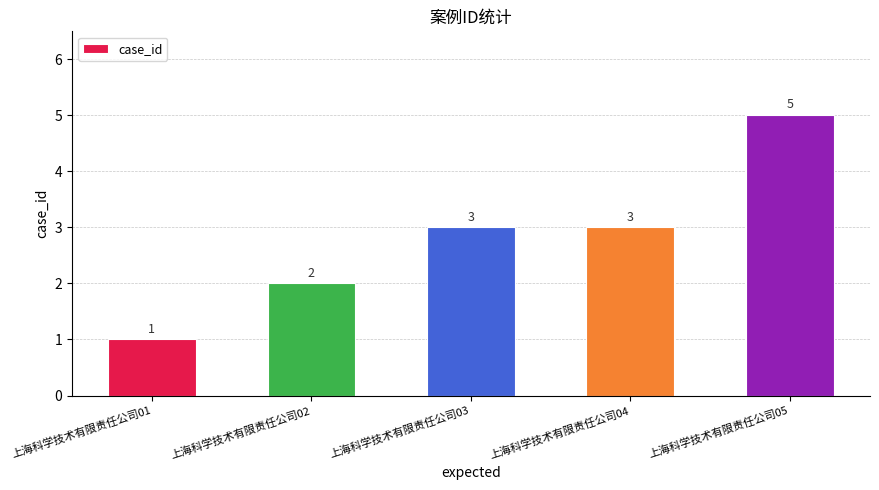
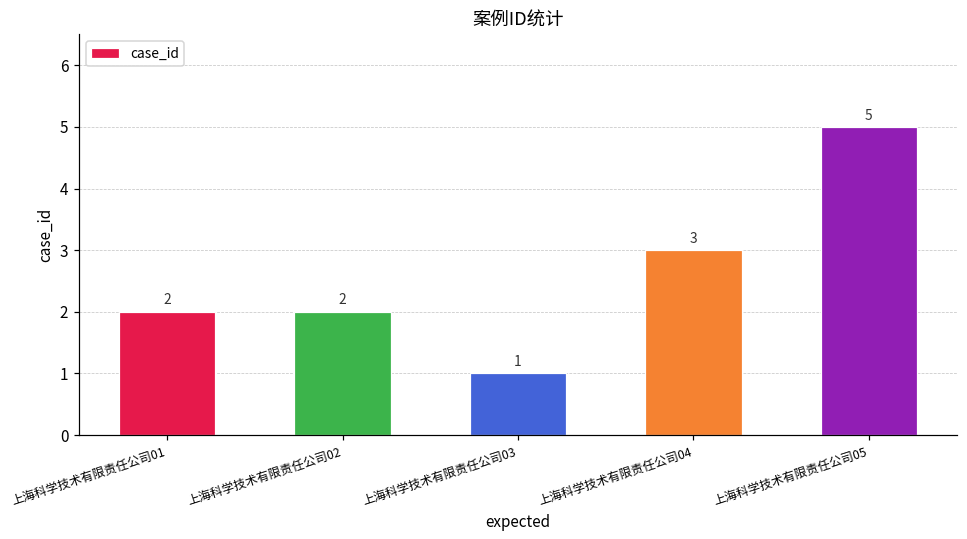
  {
-   "上海科学技术有限责任公司01": 1,
+   "上海科学技术有限责任公司01": 2,
    "上海科学技术有限责任公司02": 2,
-   "上海科学技术有限责任公司03": 3,
+   "上海科学技术有限责任公司03": 1,
    "上海科学技术有限责任公司04": 3,
    "上海科学技术有限责任公司05": 5
  }
